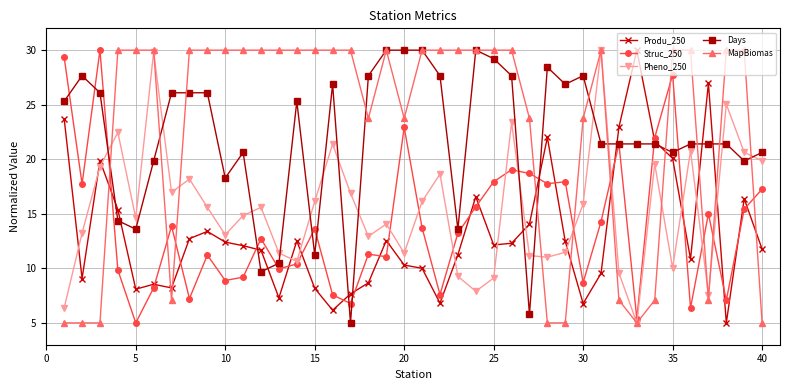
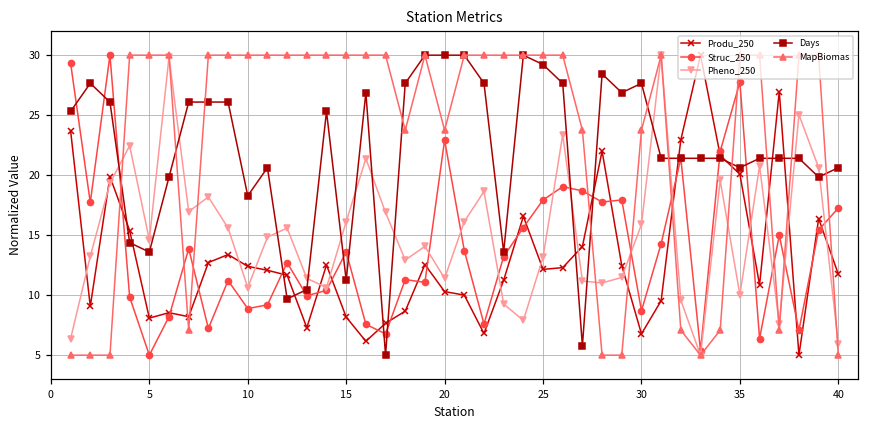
  {
    "Pheno_250": {
      "5": 14.6,
-     "10": 13.1,
+     "10": 10.6,
      "15": 16.1,
      "20": 11.4,
-     "25": 9.1,
+     "25": 13.2,
      "30": 15.9,
      "35": 10.0,
-     "40": 19.9
+     "40": 5.9
    }
  }
